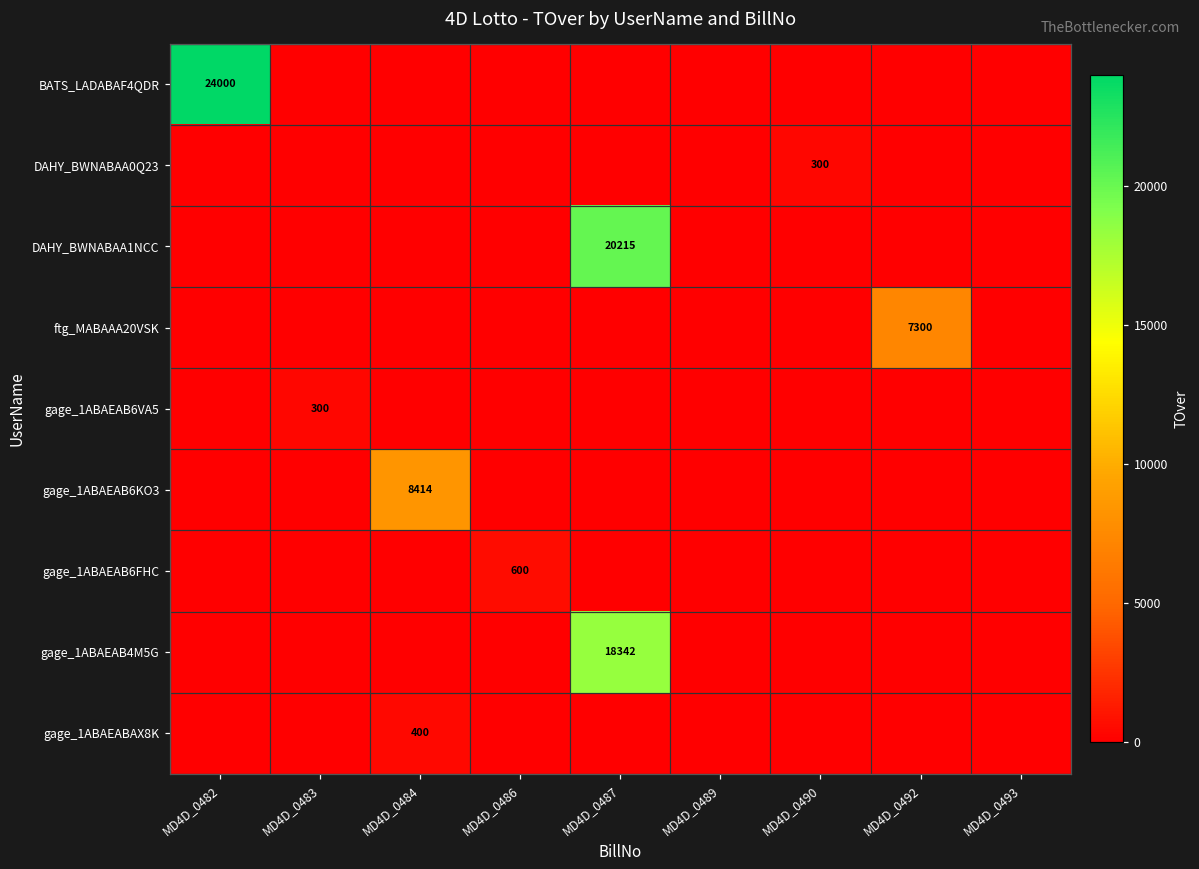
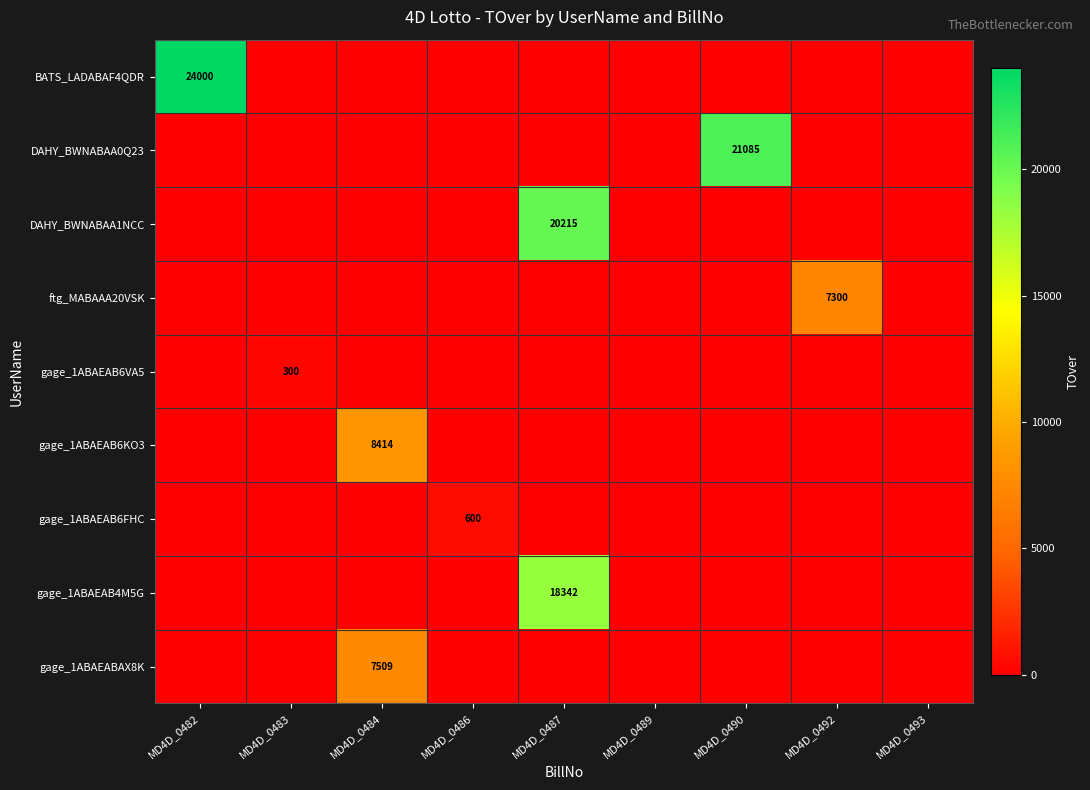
  {
    "BATS_LADABAF4QDR": {
      "MD4D_0482": 24000
    },
    "DAHY_BWNABAA0Q23": {
-     "MD4D_0490": 300
+     "MD4D_0490": 21085
    },
    "DAHY_BWNABAA1NCC": {
      "MD4D_0487": 20215
    },
    "ftg_MABAAA20VSK": {
      "MD4D_0492": 7300
    },
    "gage_1ABAEAB6VA5": {
      "MD4D_0483": 300
    },
    "gage_1ABAEAB6KO3": {
      "MD4D_0484": 8414
    },
    "gage_1ABAEAB6FHC": {
      "MD4D_0486": 600
    },
    "gage_1ABAEAB4M5G": {
      "MD4D_0487": 18342
    },
    "gage_1ABAEABAX8K": {
-     "MD4D_0484": 400
+     "MD4D_0484": 7509
    }
  }
